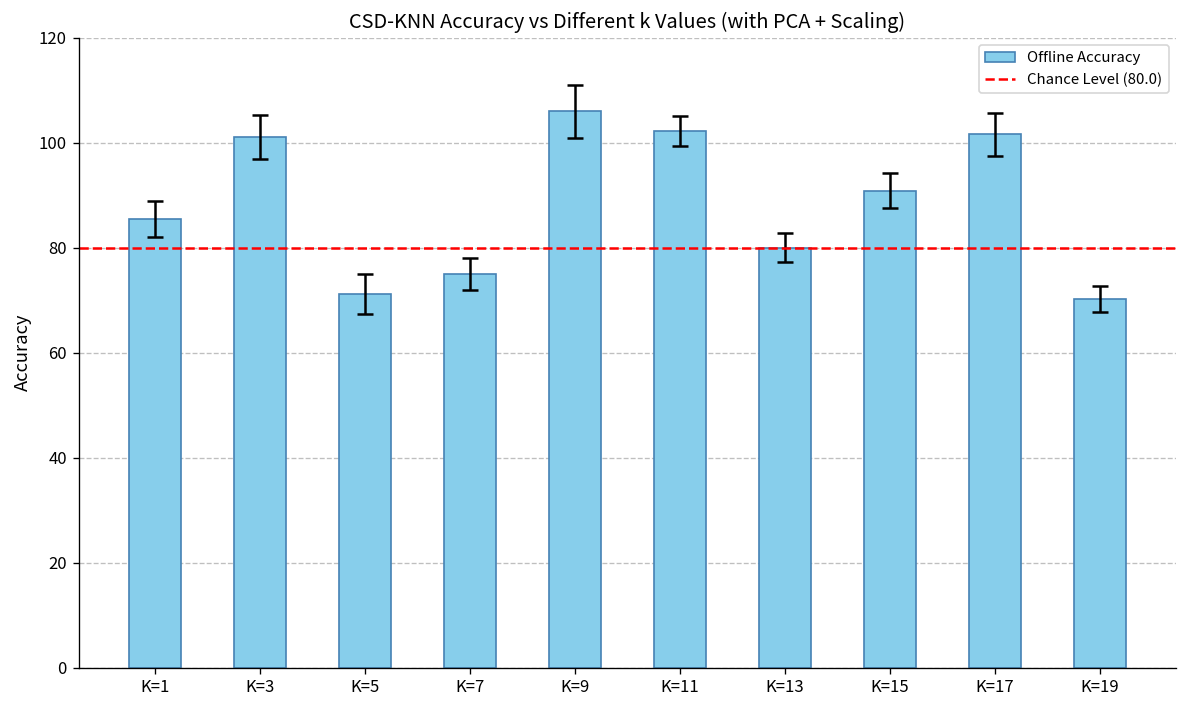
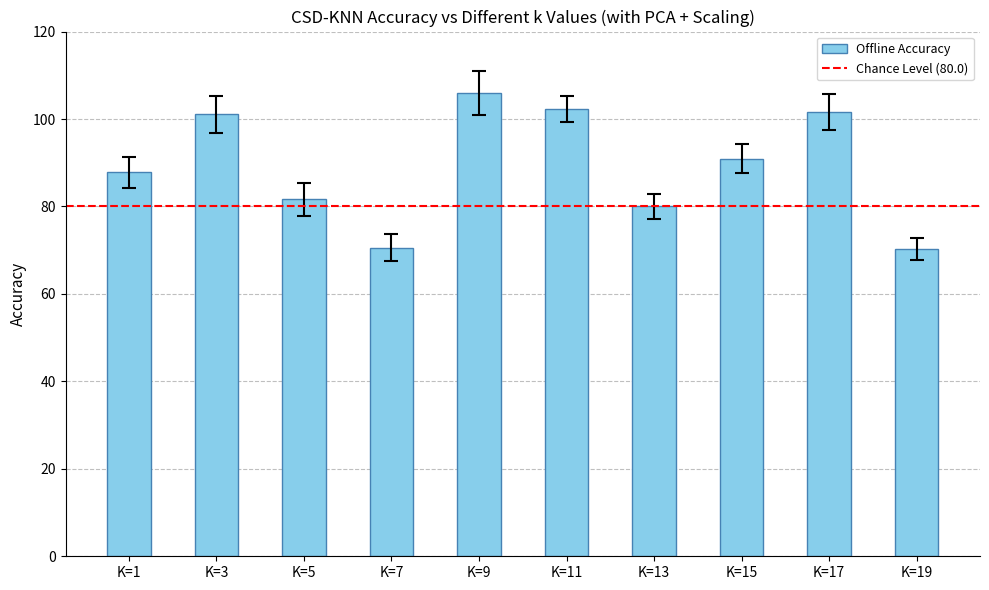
  {
    "Offline Accuracy": {
-     "K=1": 86,
+     "K=1": 88,
      "K=3": 101,
-     "K=5": 71,
-     "K=7": 75,
+     "K=5": 82,
+     "K=7": 71,
      "K=9": 106,
      "K=11": 102,
      "K=13": 80,
      "K=15": 91,
      "K=17": 102,
      "K=19": 70
    }
  }
